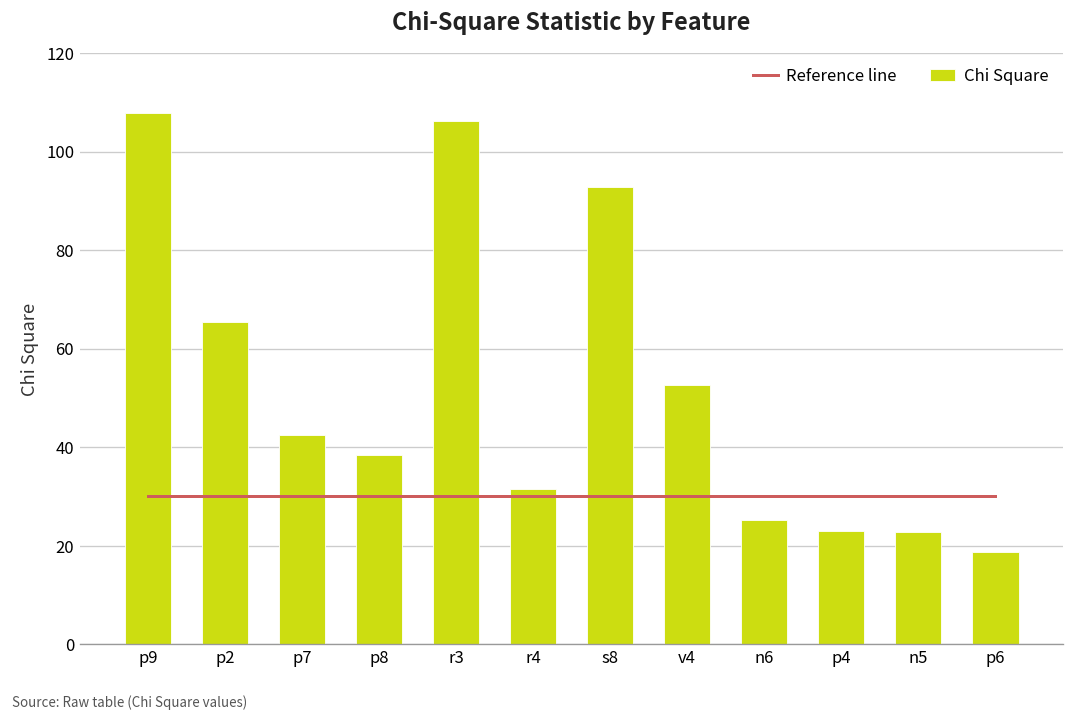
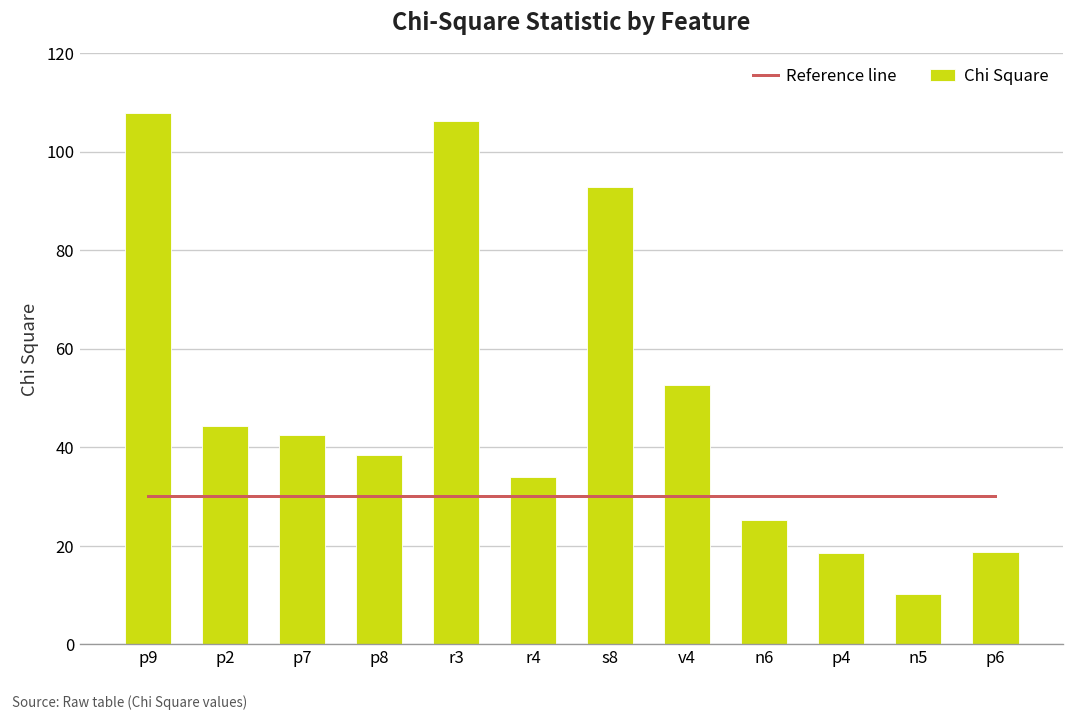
  {
    "Reference line": {
      "p9": 30,
      "p2": 30,
      "p7": 30,
      "p8": 30,
      "r3": 30,
      "r4": 30,
      "s8": 30,
      "v4": 30,
      "n6": 30,
      "p4": 30,
      "n5": 30,
      "p6": 30
    },
    "Chi Square": {
      "p9": 108,
-     "p2": 65,
+     "p2": 44,
      "p7": 43,
      "p8": 38,
      "r3": 106,
-     "r4": 32,
+     "r4": 34,
      "s8": 93,
      "v4": 53,
      "n6": 25,
-     "p4": 23,
-     "n5": 23,
+     "p4": 18,
+     "n5": 10,
      "p6": 19
    }
  }
